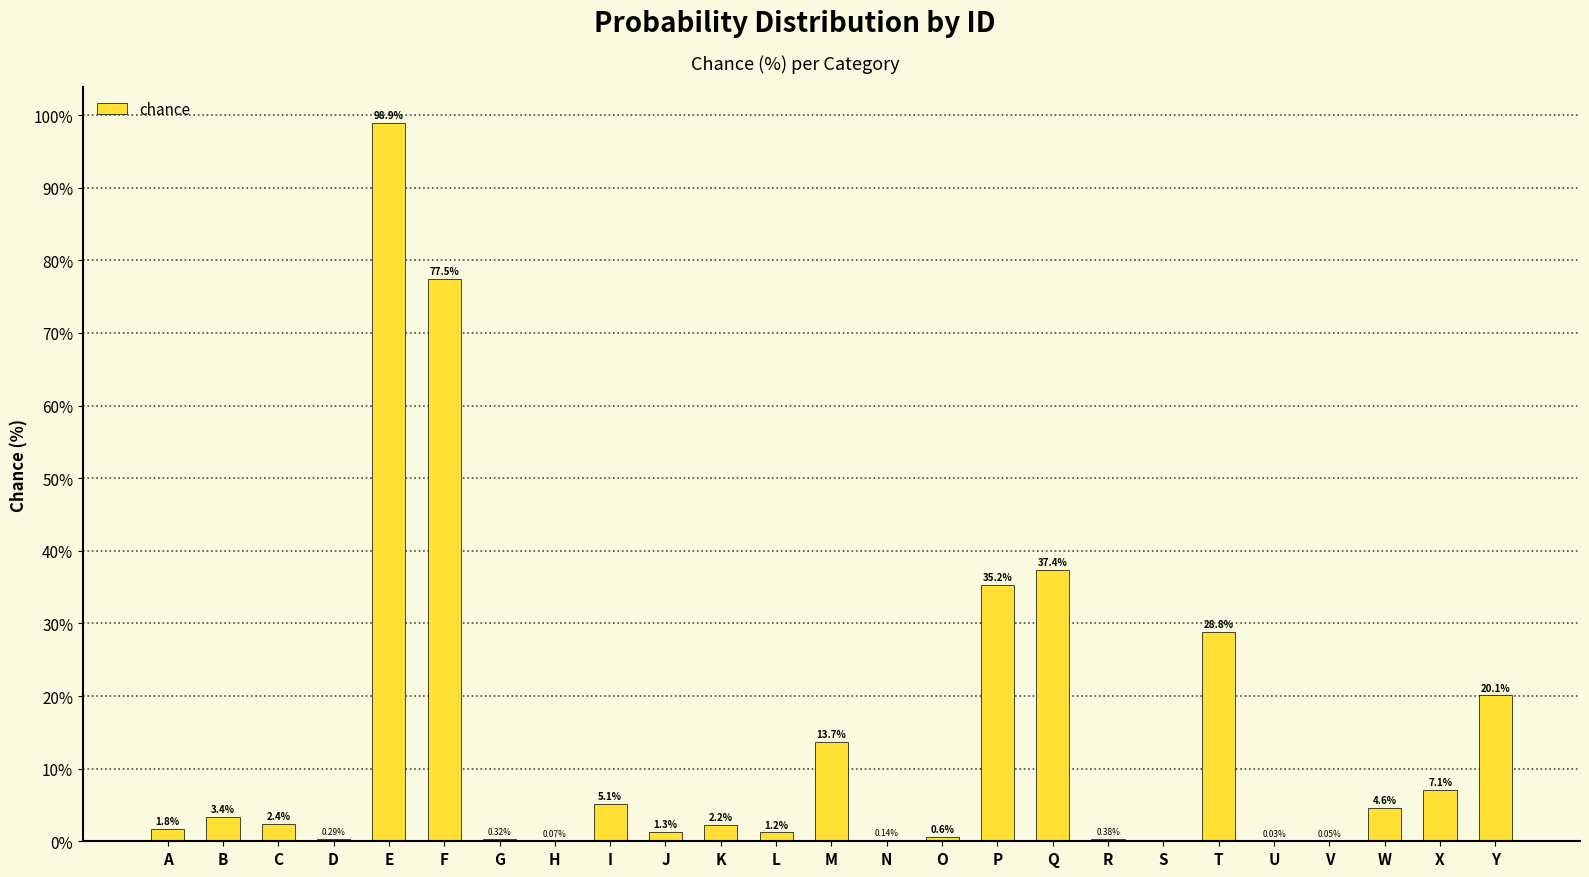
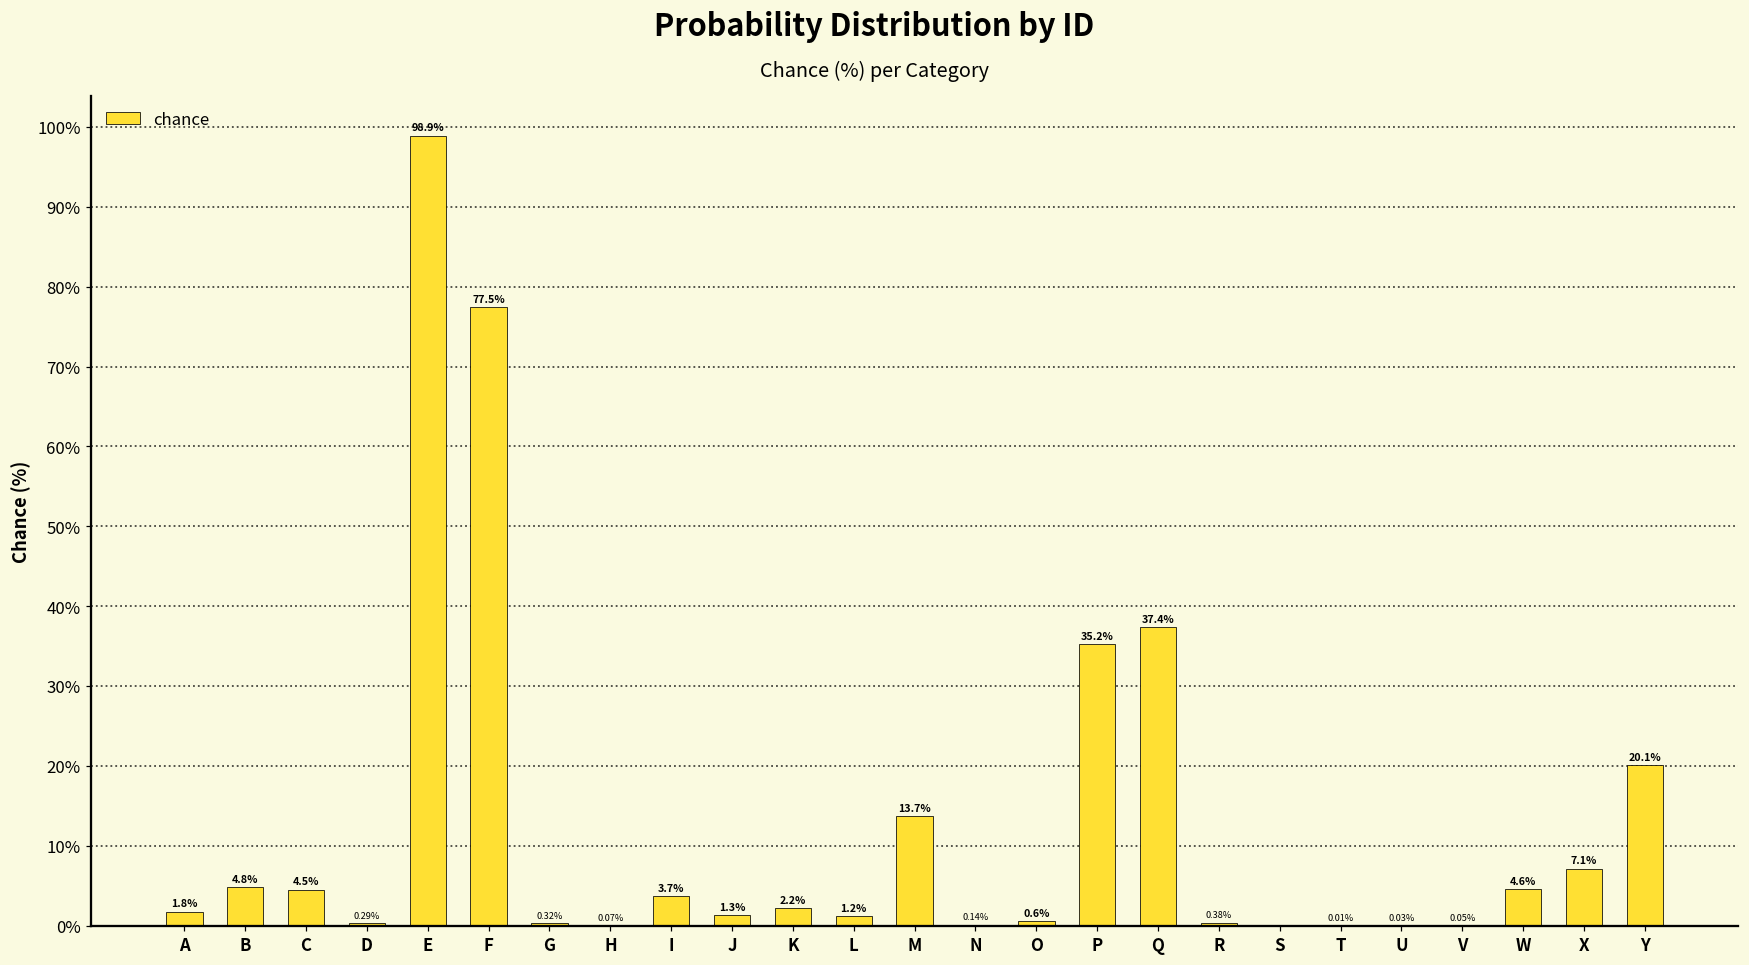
  {
    "A": "1.8%",
-   "B": "3.4%",
-   "C": "2.4%",
+   "B": "4.8%",
+   "C": "4.5%",
    "D": "0.29%",
    "E": "98.9%",
    "F": "77.5%",
    "G": "0.32%",
    "H": "0.07%",
-   "I": "5.1%",
+   "I": "3.7%",
    "J": "1.3%",
    "K": "2.2%",
    "L": "1.2%",
    "M": "13.7%",
    "N": "0.14%",
    "O": "0.6%",
    "P": "35.2%",
    "Q": "37.4%",
    "R": "0.38%",
-   "T": "28.8%",
+   "T": "0.01%",
    "U": "0.03%",
    "V": "0.05%",
    "W": "4.6%",
    "X": "7.1%",
    "Y": "20.1%"
  }
